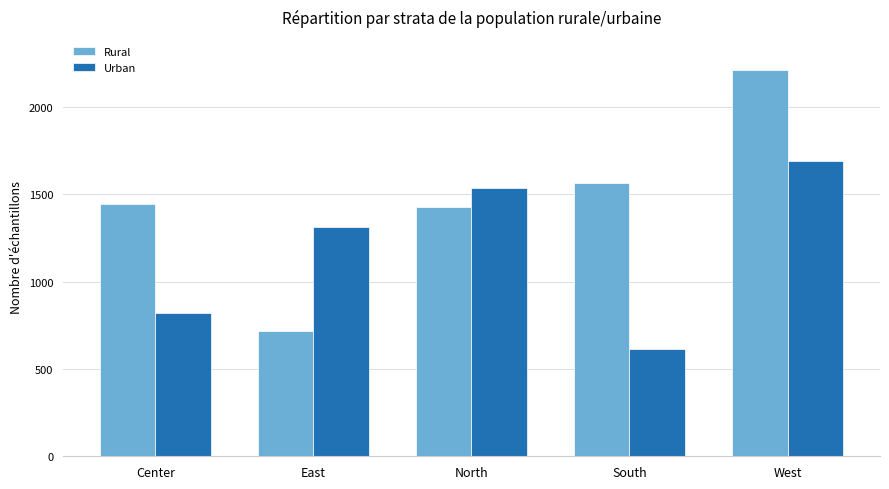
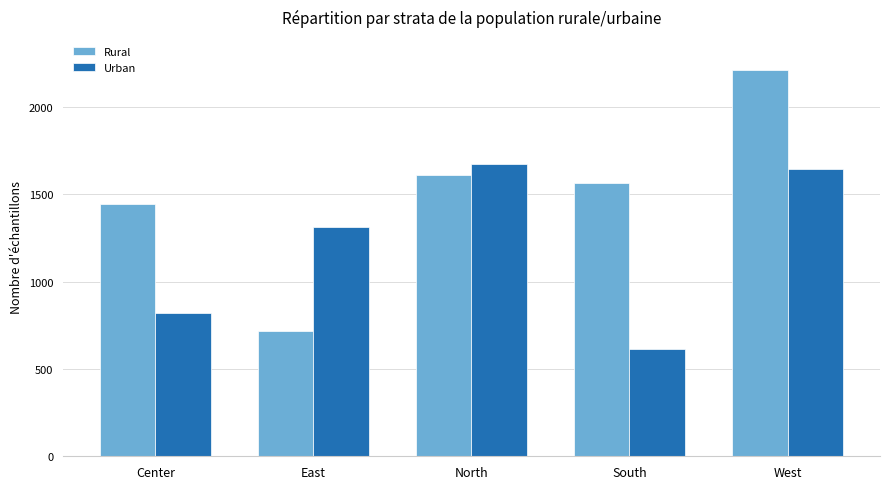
  {
    "Rural": {
      "Center": 1450,
      "East": 720,
-     "North": 1430,
+     "North": 1610,
      "South": 1570,
      "West": 2210
    },
    "Urban": {
      "Center": 820,
      "East": 1310,
-     "North": 1540,
+     "North": 1680,
      "South": 620,
-     "West": 1690
+     "West": 1640
    }
  }
